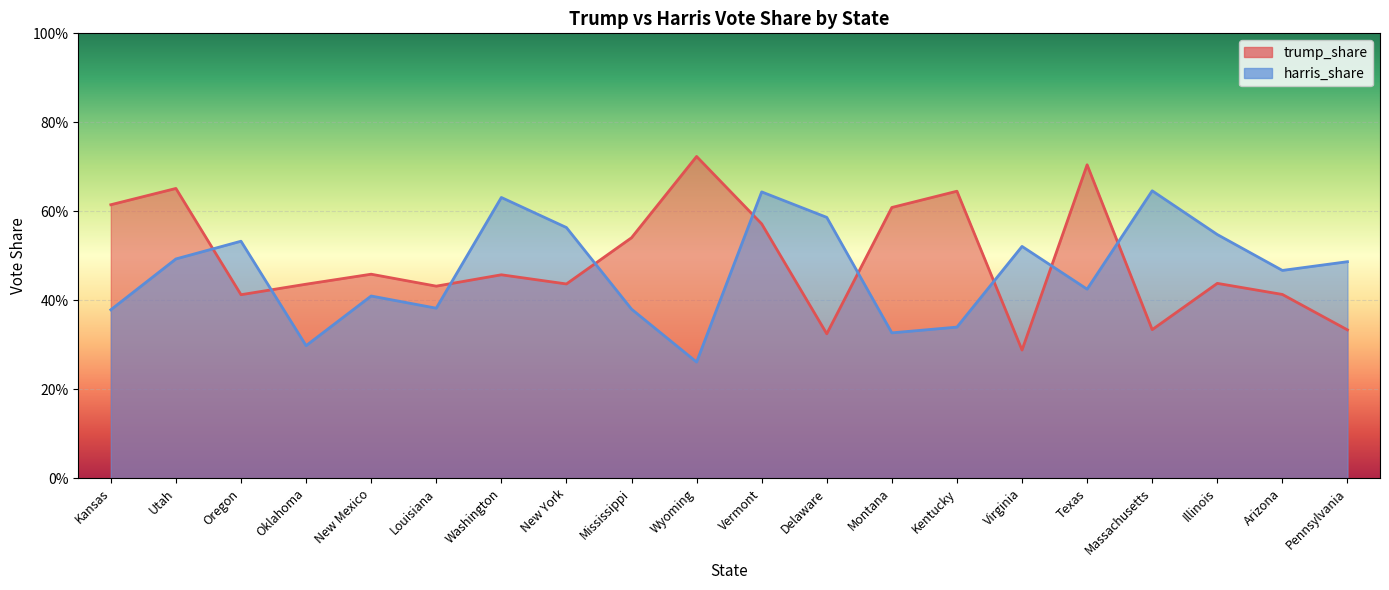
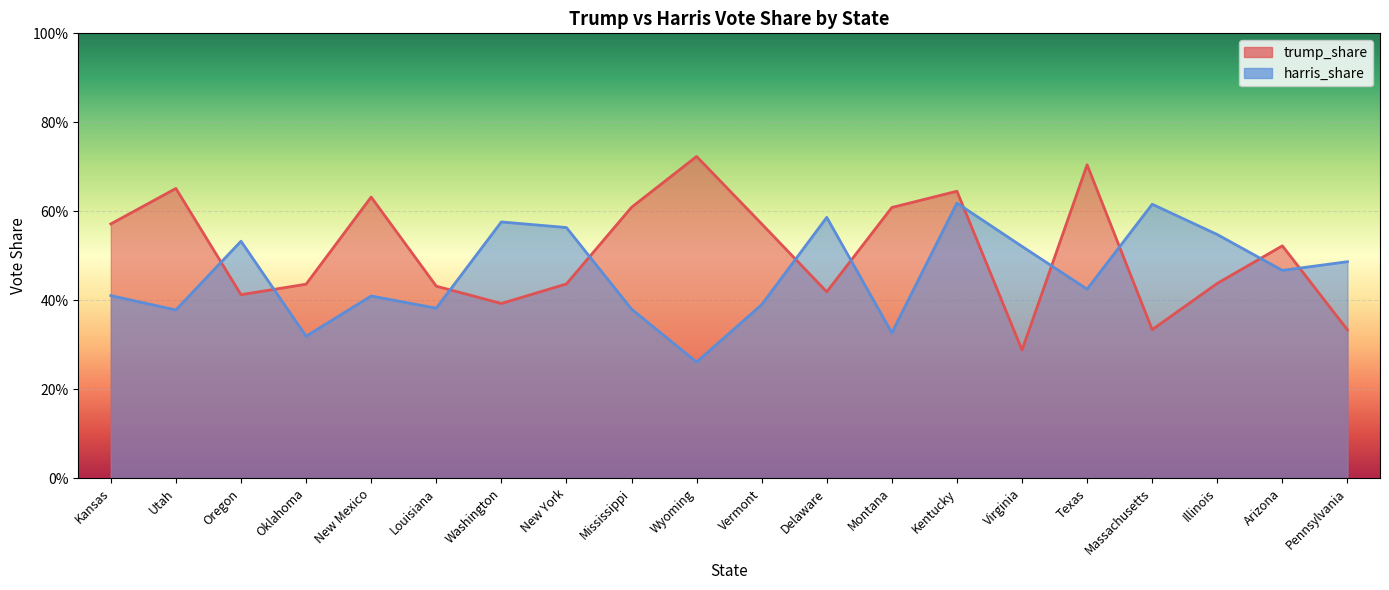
  {
    "trump_share": {
-     "Kansas": "61%",
+     "Kansas": "57%",
      "Utah": "65%",
      "Oregon": "41%",
      "Oklahoma": "44%",
-     "New Mexico": "46%",
+     "New Mexico": "63%",
      "Louisiana": "43%",
-     "Washington": "46%",
+     "Washington": "39%",
      "New York": "44%",
-     "Mississippi": "54%",
+     "Mississippi": "61%",
      "Wyoming": "72%",
      "Vermont": "57%",
-     "Delaware": "32%",
+     "Delaware": "42%",
      "Montana": "61%",
      "Kentucky": "65%",
      "Virginia": "29%",
      "Texas": "70%",
      "Massachusetts": "33%",
      "Illinois": "44%",
-     "Arizona": "41%",
+     "Arizona": "52%",
      "Pennsylvania": "33%"
    },
    "harris_share": {
-     "Kansas": "38%",
-     "Utah": "49%",
+     "Kansas": "41%",
+     "Utah": "38%",
      "Oregon": "53%",
-     "Oklahoma": "30%",
+     "Oklahoma": "32%",
      "New Mexico": "41%",
      "Louisiana": "38%",
-     "Washington": "63%",
+     "Washington": "58%",
      "New York": "56%",
      "Mississippi": "38%",
      "Wyoming": "26%",
-     "Vermont": "64%",
+     "Vermont": "39%",
      "Delaware": "59%",
      "Montana": "33%",
-     "Kentucky": "34%",
+     "Kentucky": "62%",
      "Virginia": "52%",
      "Texas": "42%",
-     "Massachusetts": "65%",
+     "Massachusetts": "62%",
      "Illinois": "55%",
      "Arizona": "47%",
      "Pennsylvania": "49%"
    }
  }
